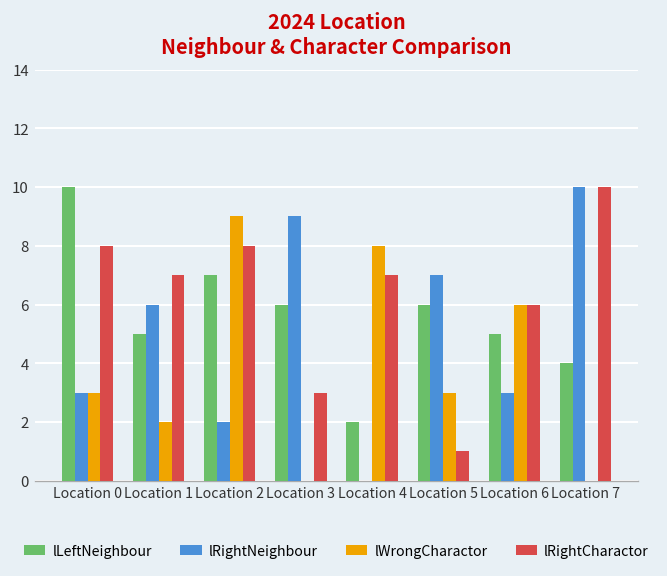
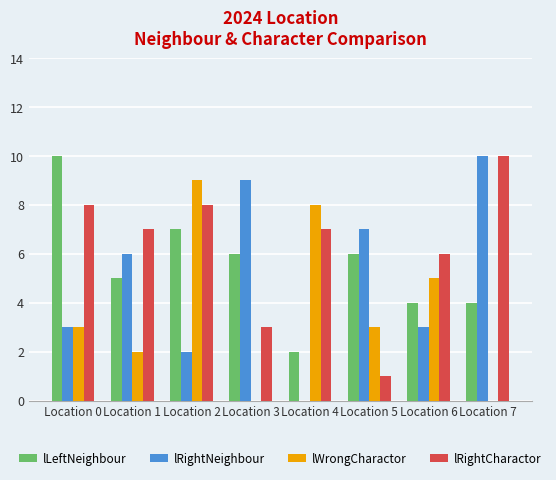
  {
    "lLeftNeighbour": {
      "Location 0": 10,
      "Location 1": 5,
      "Location 2": 7,
      "Location 3": 6,
      "Location 4": 2,
      "Location 5": 6,
-     "Location 6": 5,
+     "Location 6": 4,
      "Location 7": 4
    },
    "lRightNeighbour": {
      "Location 0": 3,
      "Location 1": 6,
      "Location 2": 2,
      "Location 3": 9,
      "Location 4": 0,
      "Location 5": 7,
      "Location 6": 3,
      "Location 7": 10
    },
    "lWrongCharactor": {
      "Location 0": 3,
      "Location 1": 2,
      "Location 2": 9,
      "Location 3": 0,
      "Location 4": 8,
      "Location 5": 3,
-     "Location 6": 6,
+     "Location 6": 5,
      "Location 7": 0
    },
    "lRightCharactor": {
      "Location 0": 8,
      "Location 1": 7,
      "Location 2": 8,
      "Location 3": 3,
      "Location 4": 7,
      "Location 5": 1,
      "Location 6": 6,
      "Location 7": 10
    }
  }
